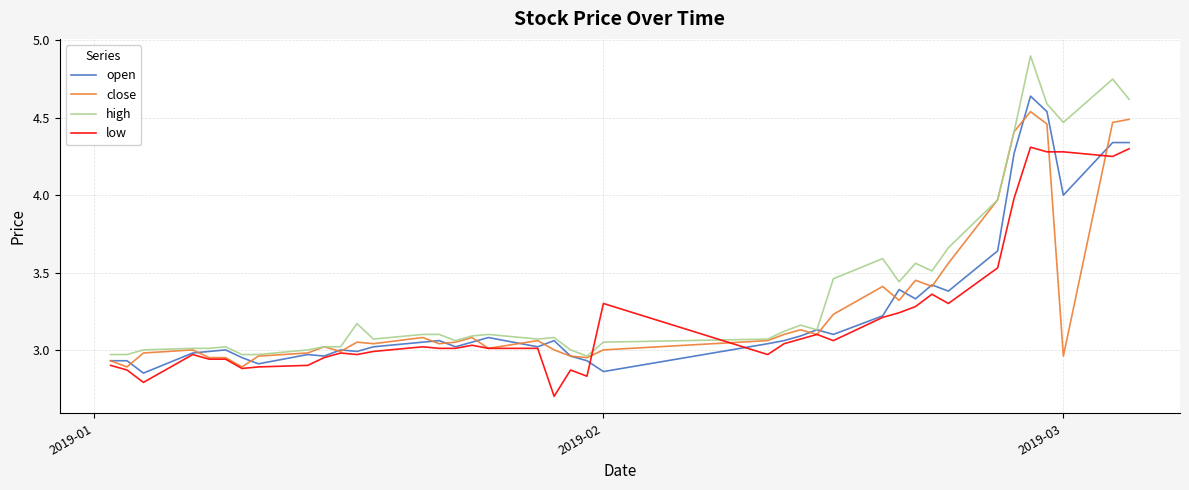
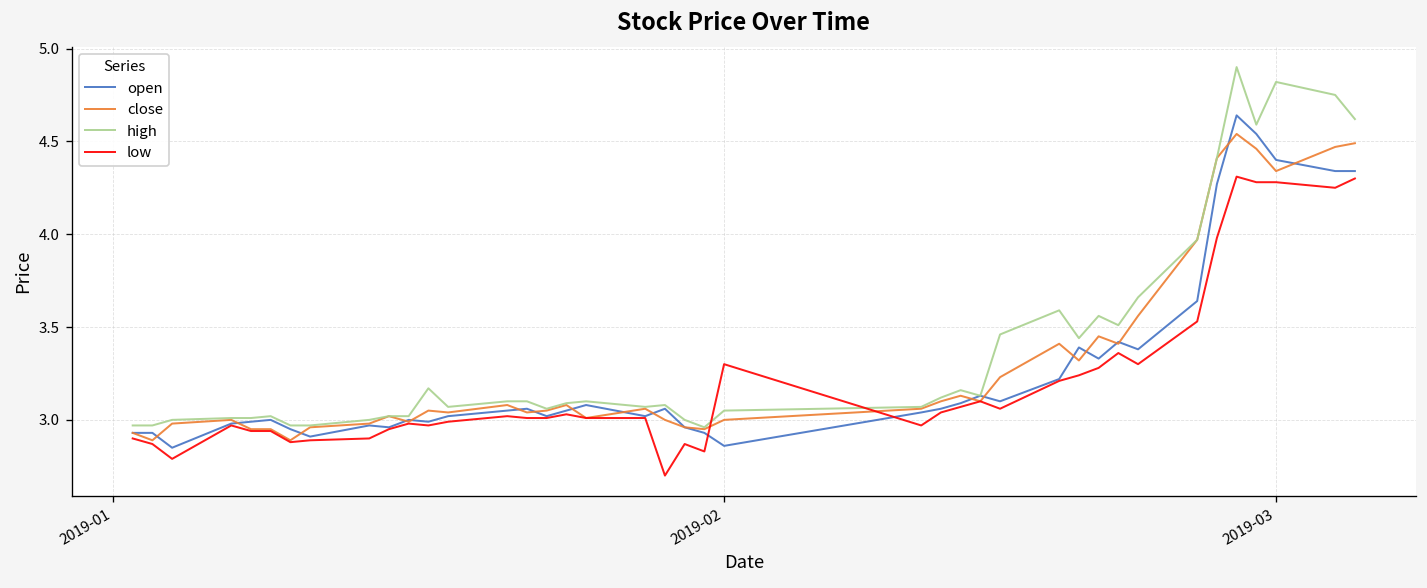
  {
    "open": {
      "2019-02": 2.86,
-     "2019-03": 4.0
+     "2019-03": 4.4
    },
    "close": {
      "2019-02": 3.00,
-     "2019-03": 2.96
+     "2019-03": 4.34
    },
    "high": {
      "2019-02": 3.05,
-     "2019-03": 4.47
+     "2019-03": 4.82
    },
    "low": {
      "2019-02": 3.30,
      "2019-03": 4.28
    }
  }
